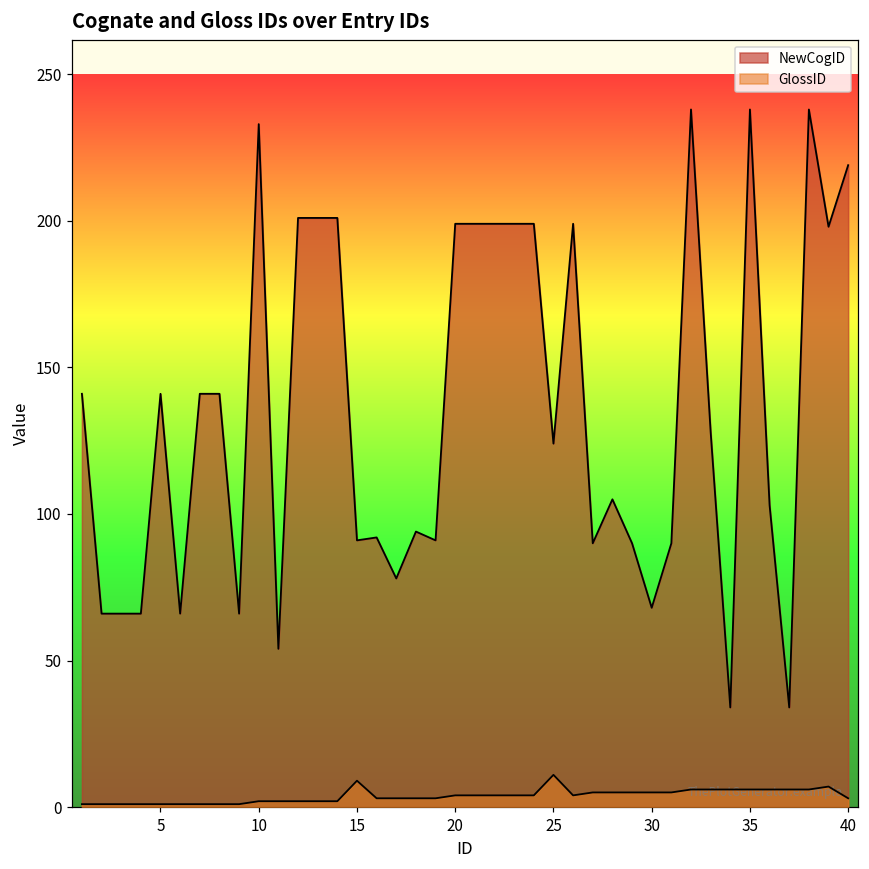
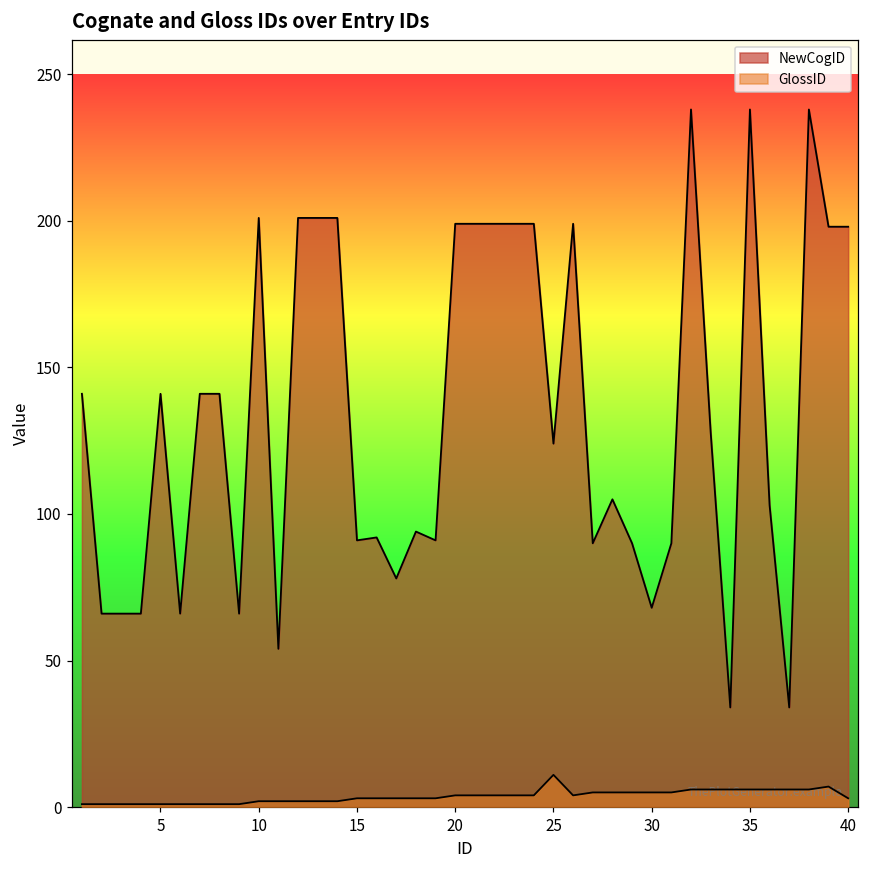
  {
    "NewCogID": {
      "5": 141,
-     "10": 233,
+     "10": 201,
      "15": 91,
      "20": 199,
      "25": 124,
      "30": 68,
      "35": 238,
-     "40": 219
+     "40": 198
    },
    "GlossID": {
      "5": 1,
      "10": 2,
-     "15": 9,
+     "15": 3,
      "20": 4,
      "25": 11,
      "30": 5,
      "35": 6,
      "40": 3
    }
  }
